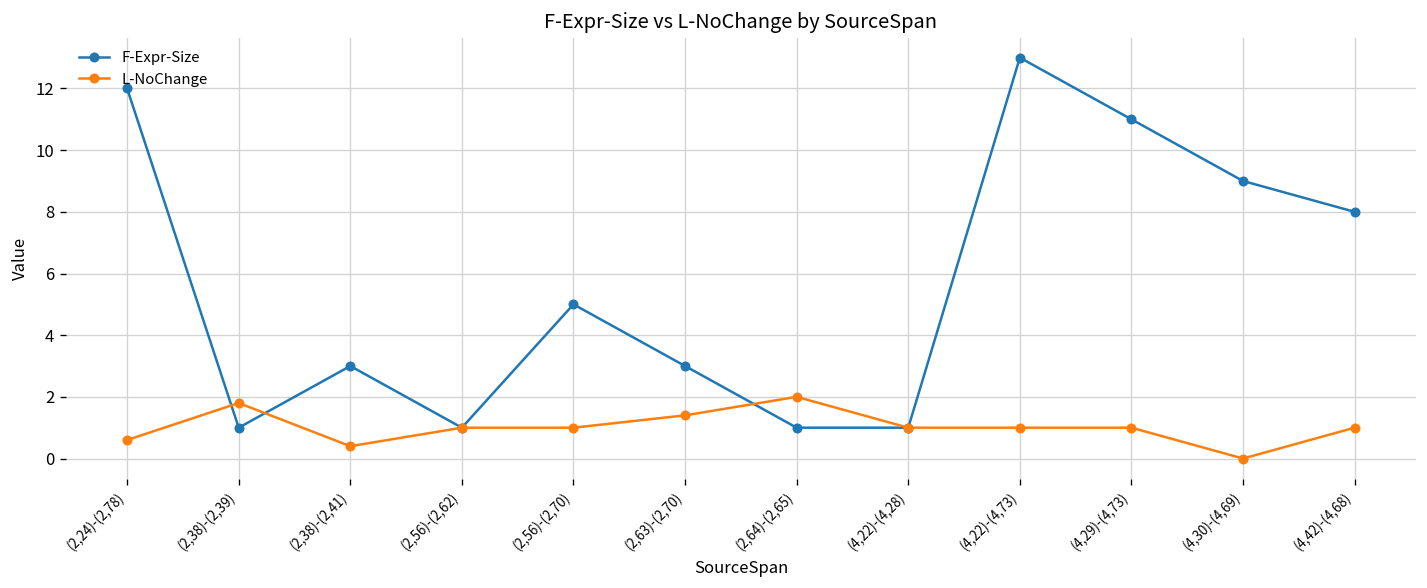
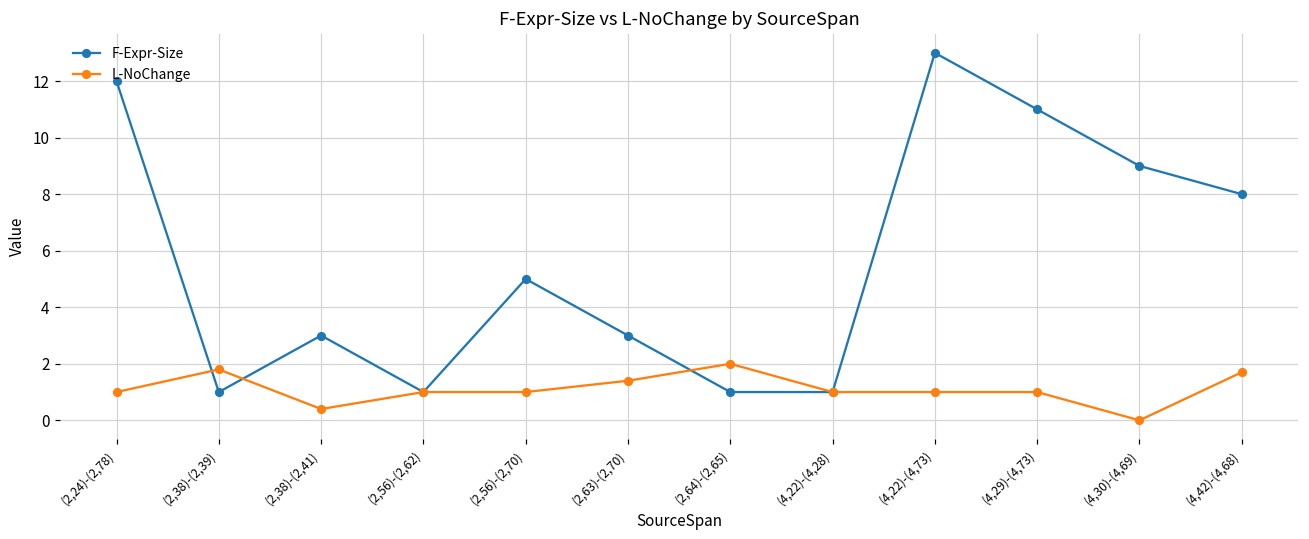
  {
    "F-Expr-Size": {
      "(2,24)-(2,78)": 12.0,
      "(2,38)-(2,39)": 1.0,
      "(2,38)-(2,41)": 3.0,
      "(2,56)-(2,70)": 5.0,
      "(2,63)-(2,70)": 3.0,
      "(2,64)-(2,65)": 1.0,
      "(4,22)-(4,73)": 13.0,
      "(4,29)-(4,73)": 11.0,
      "(4,30)-(4,69)": 9.0,
      "(4,42)-(4,68)": 8.0
    },
    "L-NoChange": {
-     "(2,24)-(2,78)": 0.6,
+     "(2,24)-(2,78)": 1.0,
      "(2,38)-(2,39)": 1.8,
      "(2,38)-(2,41)": 0.4,
      "(2,56)-(2,70)": 1.0,
      "(2,63)-(2,70)": 1.4,
      "(2,64)-(2,65)": 2.0,
      "(4,22)-(4,73)": 1.0,
      "(4,29)-(4,73)": 1.0,
      "(4,30)-(4,69)": 0.0,
-     "(4,42)-(4,68)": 1.0
+     "(4,42)-(4,68)": 1.7
    }
  }
